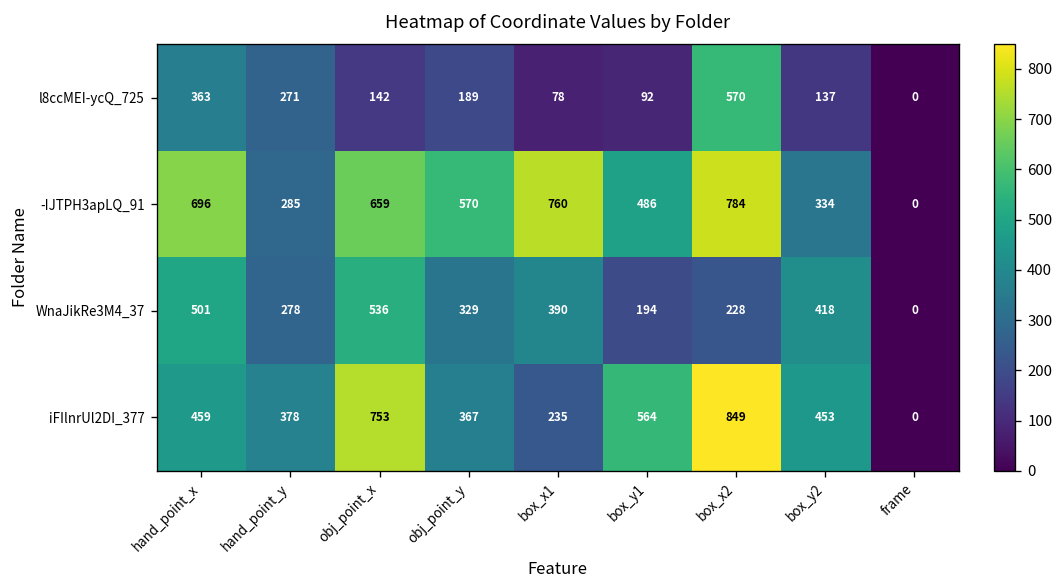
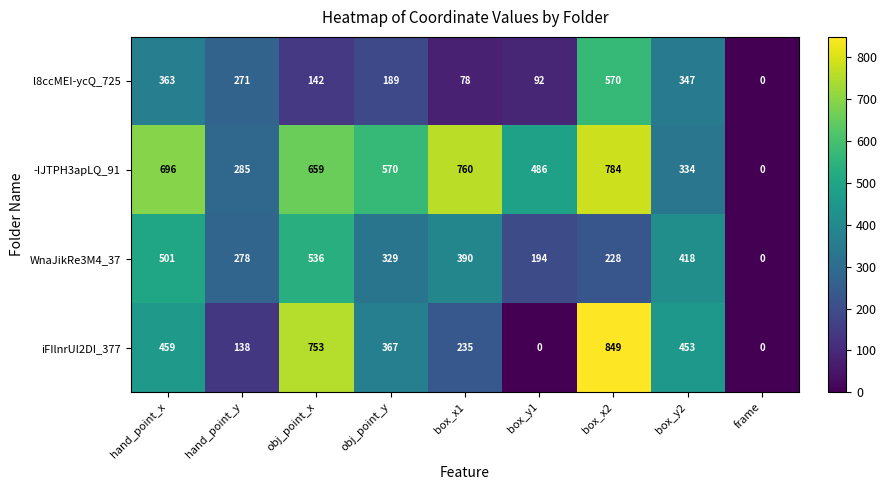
  {
    "l8ccMEI-ycQ_725": {
      "hand_point_x": 363,
      "hand_point_y": 271,
      "obj_point_x": 142,
      "obj_point_y": 189,
      "box_x1": 78,
      "box_y1": 92,
      "box_x2": 570,
-     "box_y2": 137,
+     "box_y2": 347,
      "frame": 0
    },
    "-IJTPH3apLQ_91": {
      "hand_point_x": 696,
      "hand_point_y": 285,
      "obj_point_x": 659,
      "obj_point_y": 570,
      "box_x1": 760,
      "box_y1": 486,
      "box_x2": 784,
      "box_y2": 334,
      "frame": 0
    },
    "WnaJikRe3M4_37": {
      "hand_point_x": 501,
      "hand_point_y": 278,
      "obj_point_x": 536,
      "obj_point_y": 329,
      "box_x1": 390,
      "box_y1": 194,
      "box_x2": 228,
      "box_y2": 418,
      "frame": 0
    },
    "iFIlnrUl2DI_377": {
      "hand_point_x": 459,
-     "hand_point_y": 378,
+     "hand_point_y": 138,
      "obj_point_x": 753,
      "obj_point_y": 367,
      "box_x1": 235,
-     "box_y1": 564,
+     "box_y1": 0,
      "box_x2": 849,
      "box_y2": 453,
      "frame": 0
    }
  }
